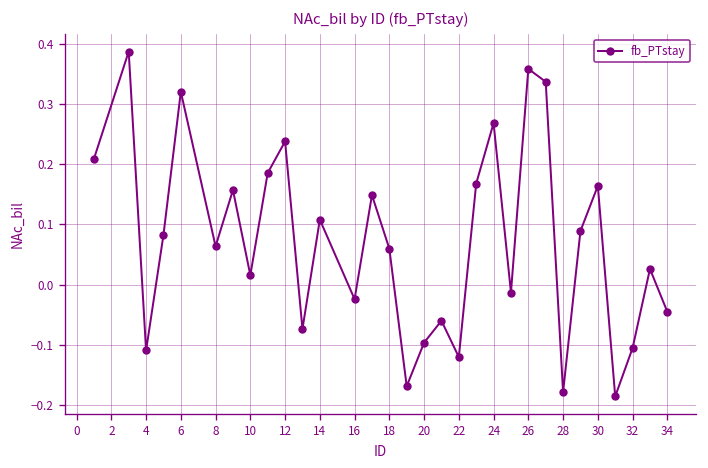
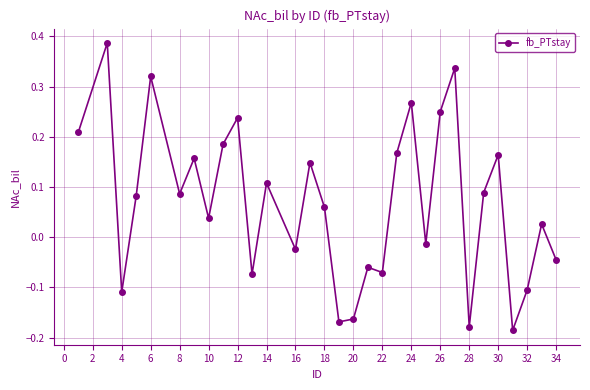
  {
    "4": -0.11,
    "6": 0.32,
-   "8": 0.06,
-   "10": 0.02,
+   "8": 0.09,
+   "10": 0.04,
    "12": 0.24,
    "14": 0.11,
    "16": -0.02,
    "18": 0.06,
-   "20": -0.10,
-   "22": -0.12,
+   "20": -0.16,
+   "22": -0.07,
    "24": 0.27,
-   "26": 0.36,
+   "26": 0.25,
    "28": -0.18,
    "30": 0.16,
    "32": -0.11,
    "34": -0.04
  }
